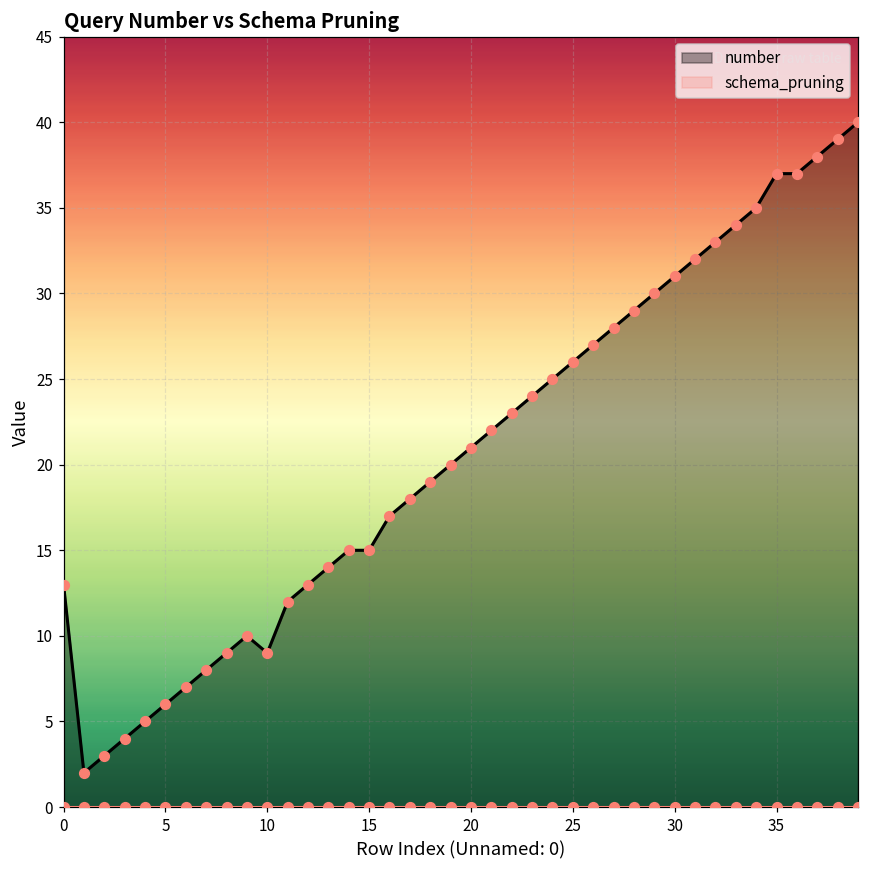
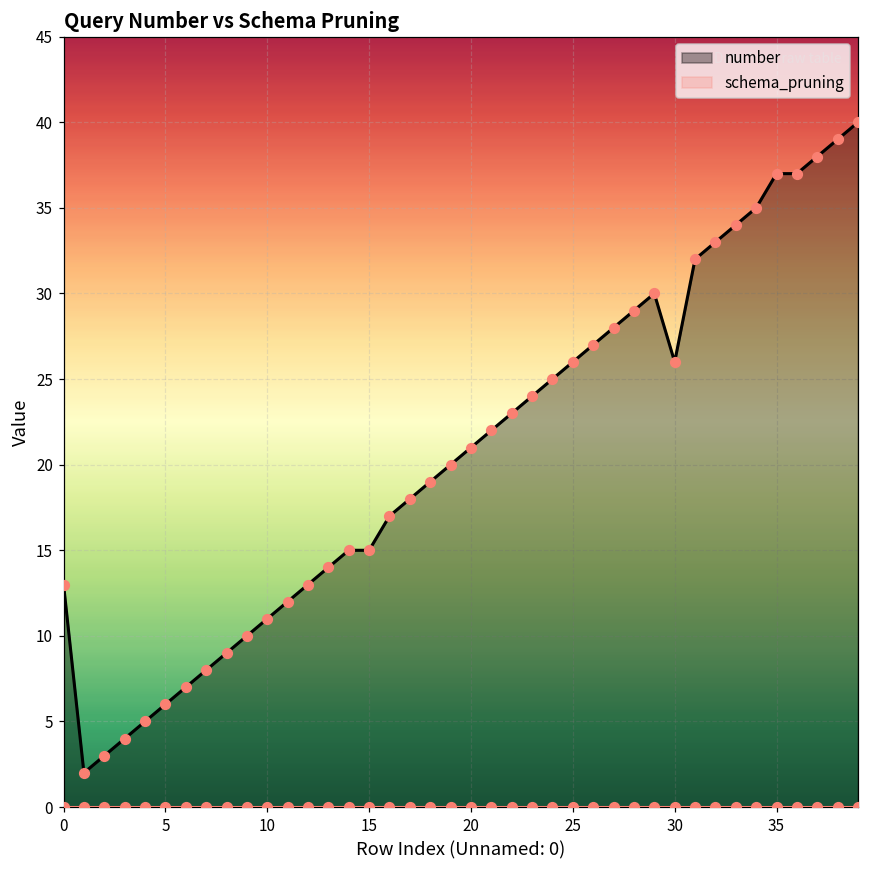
  {
    "number": {
      "0": 13,
      "5": 6,
-     "10": 9,
+     "10": 11,
      "15": 15,
      "20": 21,
      "25": 26,
-     "30": 31,
+     "30": 26,
      "35": 37
    },
    "schema_pruning": {
      "0": 0,
      "5": 0,
      "10": 0,
      "15": 0,
      "20": 0,
      "25": 0,
      "30": 0,
      "35": 0
    }
  }
